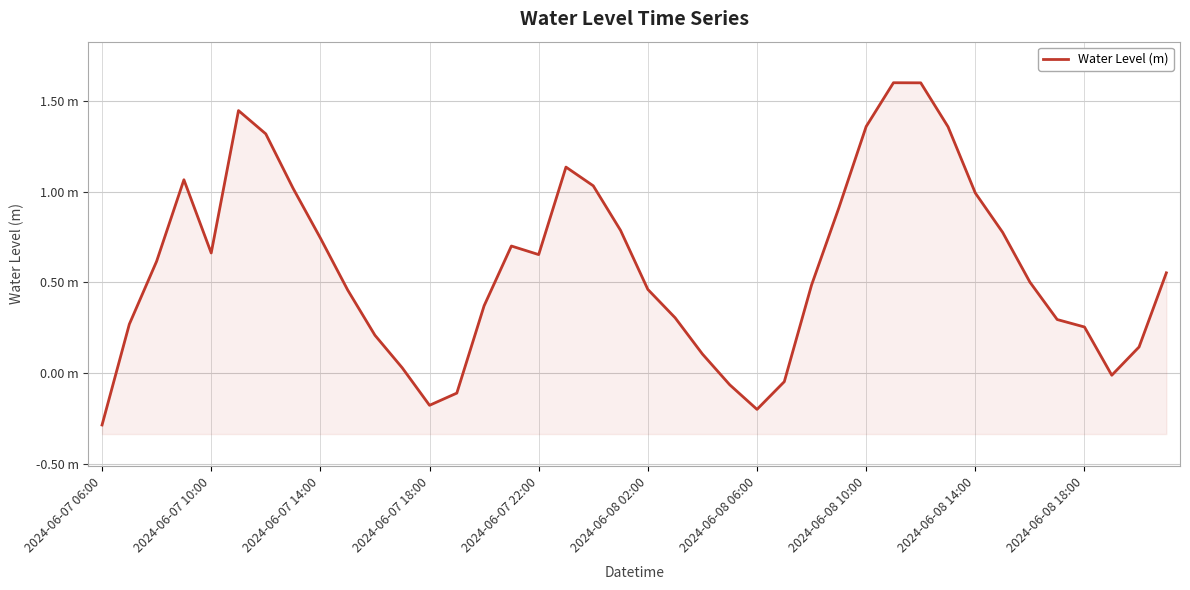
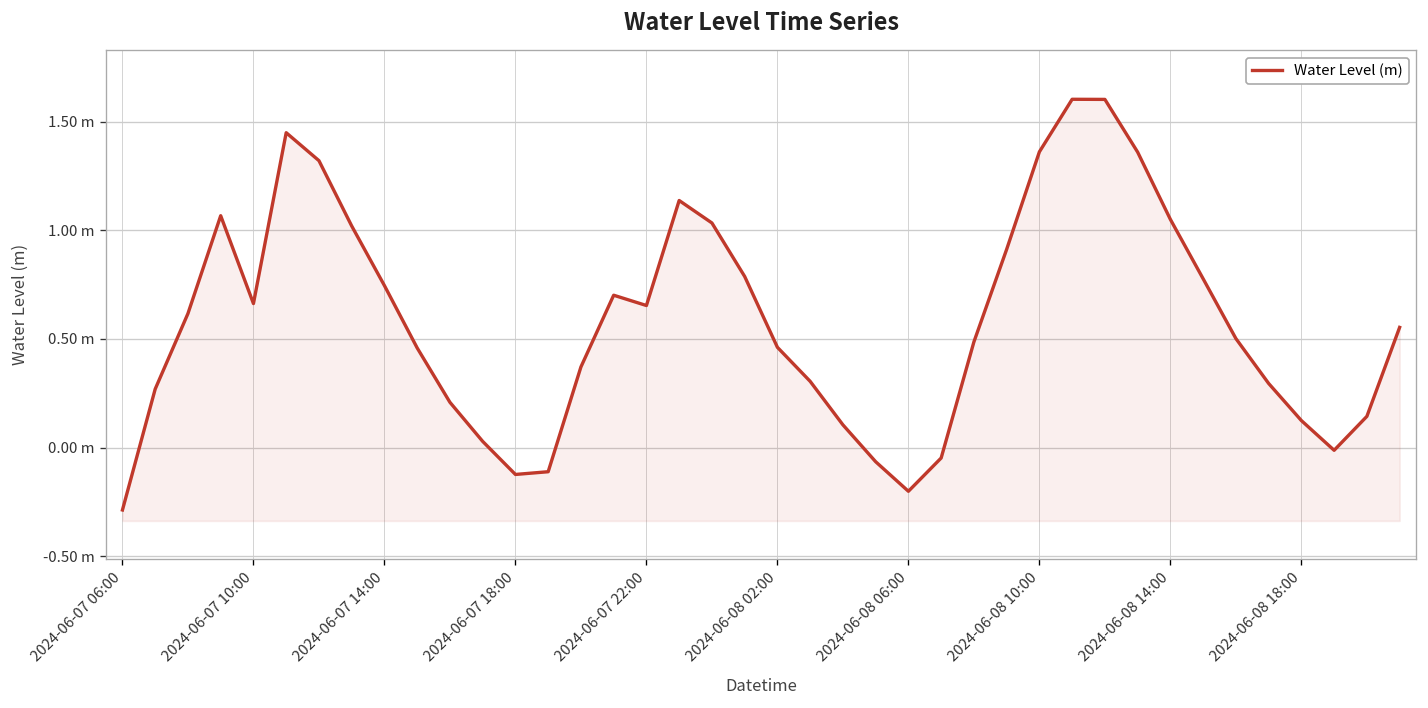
  {
    "2024-06-07 06:00": "-0.29 m",
    "2024-06-07 10:00": "0.66 m",
    "2024-06-07 14:00": "0.75 m",
-   "2024-06-07 18:00": "-0.18 m",
+   "2024-06-07 18:00": "-0.12 m",
    "2024-06-07 22:00": "0.65 m",
    "2024-06-08 02:00": "0.46 m",
    "2024-06-08 06:00": "-0.20 m",
    "2024-06-08 10:00": "1.36 m",
-   "2024-06-08 14:00": "0.99 m",
-   "2024-06-08 18:00": "0.25 m"
+   "2024-06-08 14:00": "1.05 m",
+   "2024-06-08 18:00": "0.12 m"
  }
